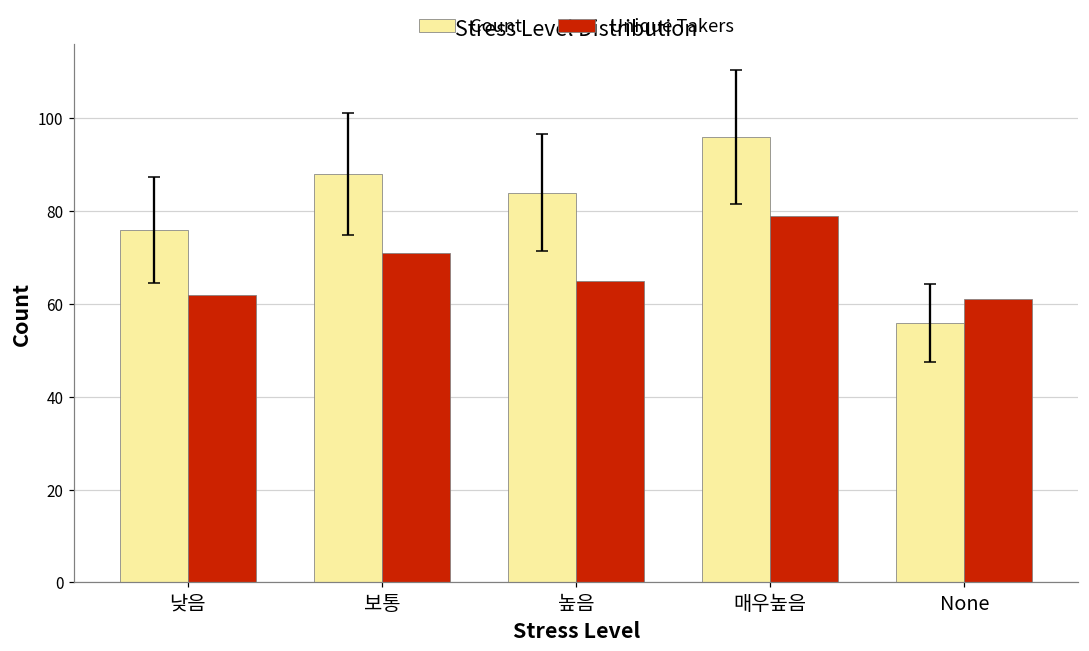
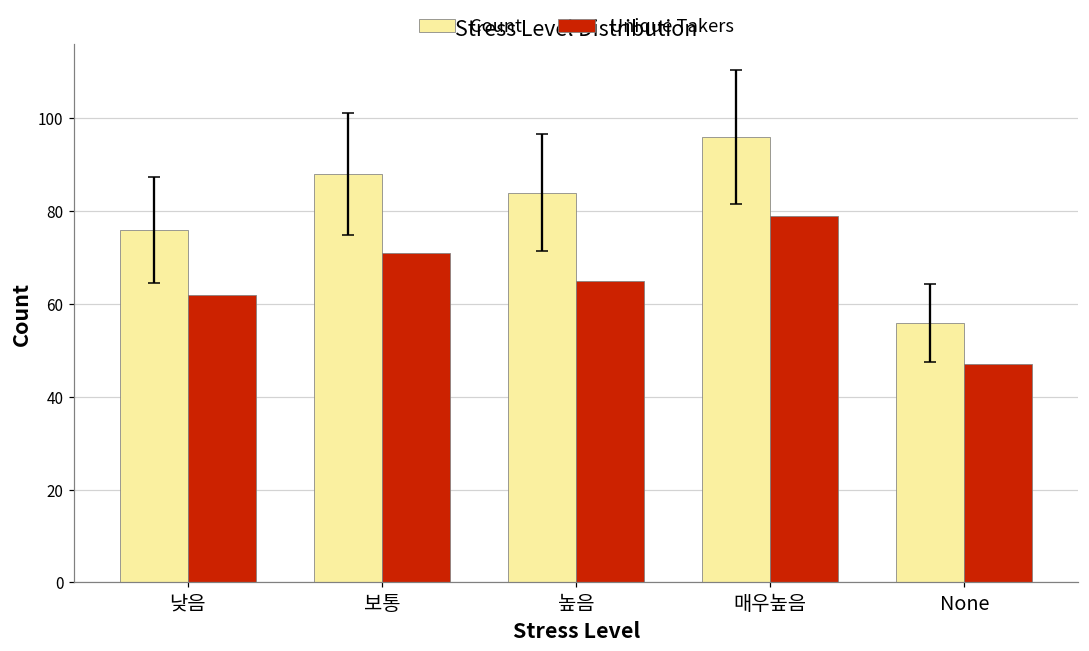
  {
    "Count": {
      "낮음": 76,
      "보통": 88,
      "높음": 84,
      "매우높음": 96,
      "None": 56
    },
    "Unique Takers": {
      "낮음": 62,
      "보통": 71,
      "높음": 65,
      "매우높음": 79,
-     "None": 61
+     "None": 47
    }
  }
